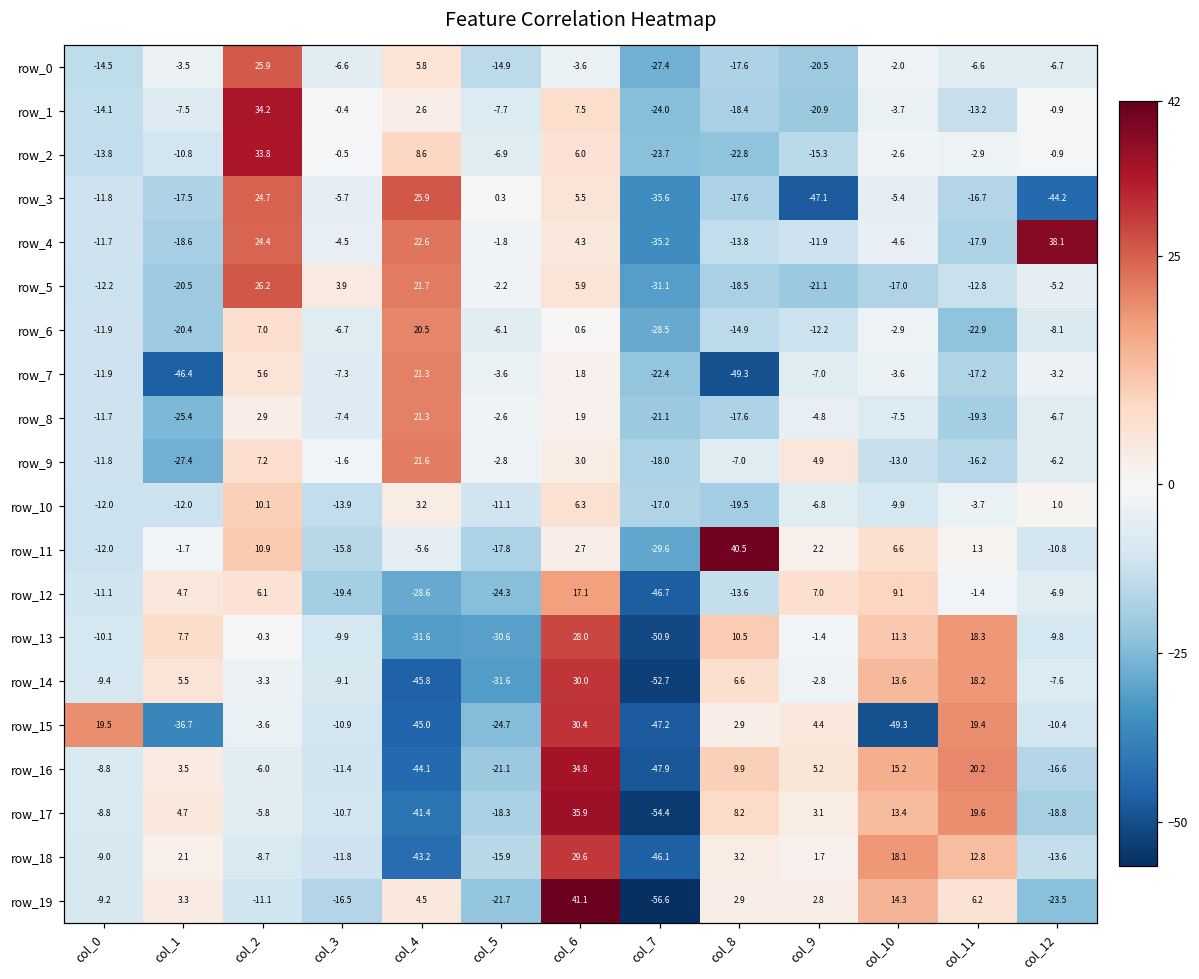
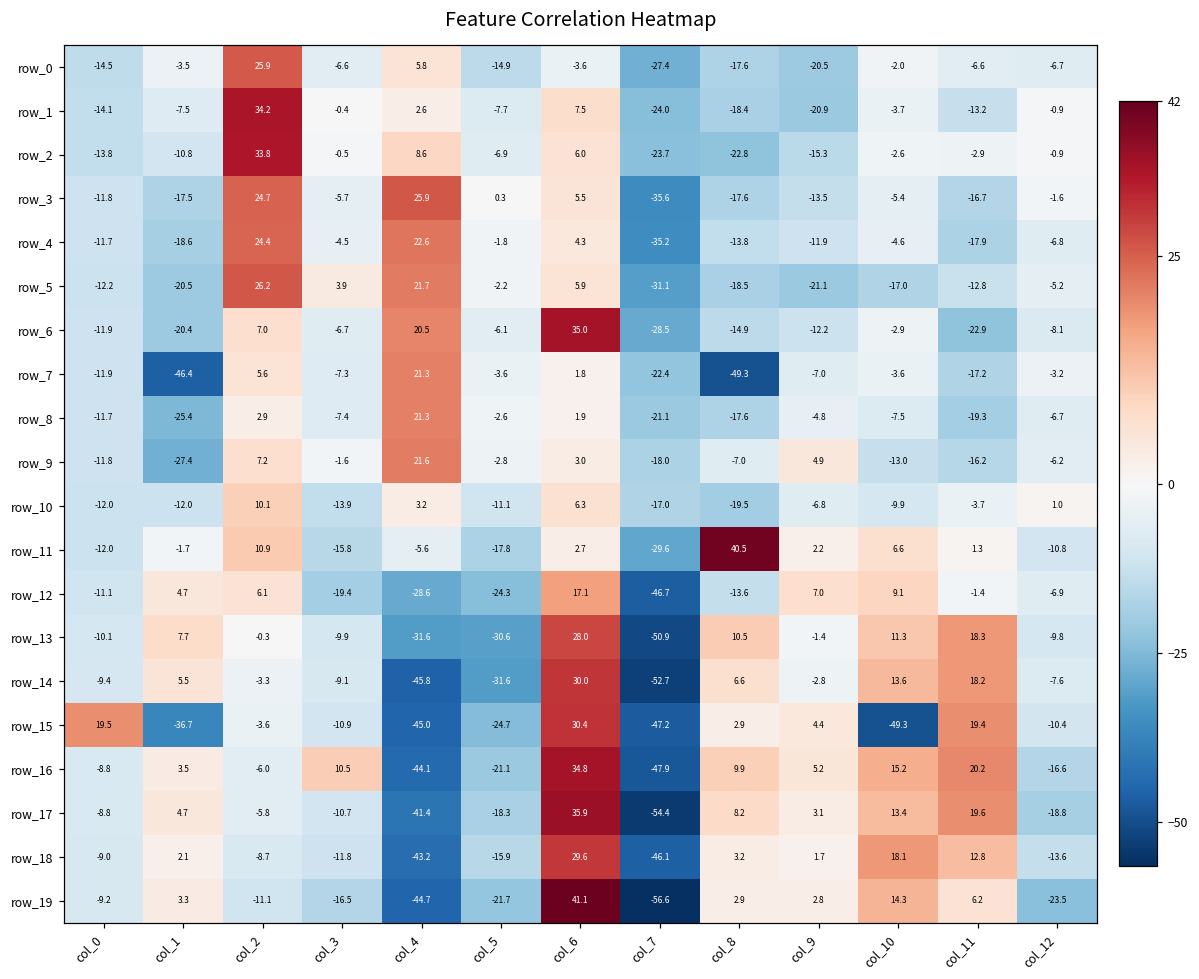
  {
    "row_3": {
      "col_0": -11.8,
      "col_1": -17.5,
      "col_2": 24.7,
      "col_3": -5.7,
      "col_4": 25.9,
      "col_5": 0.3,
      "col_6": 5.5,
      "col_7": -35.6,
      "col_8": -17.6,
-     "col_9": -47.1,
+     "col_9": -13.5,
      "col_10": -5.4,
      "col_11": -16.7,
-     "col_12": -44.2
+     "col_12": -1.6
    },
    "row_4": {
      "col_0": -11.7,
      "col_1": -18.6,
      "col_2": 24.4,
      "col_3": -4.5,
      "col_4": 22.6,
      "col_5": -1.8,
      "col_6": 4.3,
      "col_7": -35.2,
      "col_8": -13.8,
      "col_9": -11.9,
      "col_10": -4.6,
      "col_11": -17.9,
-     "col_12": 38.1
+     "col_12": -6.8
    },
    "row_6": {
      "col_0": -11.9,
      "col_1": -20.4,
      "col_2": 7.0,
      "col_3": -6.7,
      "col_4": 20.5,
      "col_5": -6.1,
-     "col_6": 0.6,
+     "col_6": 35.0,
      "col_7": -28.5,
      "col_8": -14.9,
      "col_9": -12.2,
      "col_10": -2.9,
      "col_11": -22.9,
      "col_12": -8.1
    },
    "row_16": {
      "col_0": -8.8,
      "col_1": 3.5,
      "col_2": -6.0,
-     "col_3": -11.4,
+     "col_3": 10.5,
      "col_4": -44.1,
      "col_5": -21.1,
      "col_6": 34.8,
      "col_7": -47.9,
      "col_8": 9.9,
      "col_9": 5.2,
      "col_10": 15.2,
      "col_11": 20.2,
      "col_12": -16.6
    },
    "row_19": {
      "col_0": -9.2,
      "col_1": 3.3,
      "col_2": -11.1,
      "col_3": -16.5,
-     "col_4": 4.5,
+     "col_4": -44.7,
      "col_5": -21.7,
      "col_6": 41.1,
      "col_7": -56.6,
      "col_8": 2.9,
      "col_9": 2.8,
      "col_10": 14.3,
      "col_11": 6.2,
      "col_12": -23.5
    }
  }
